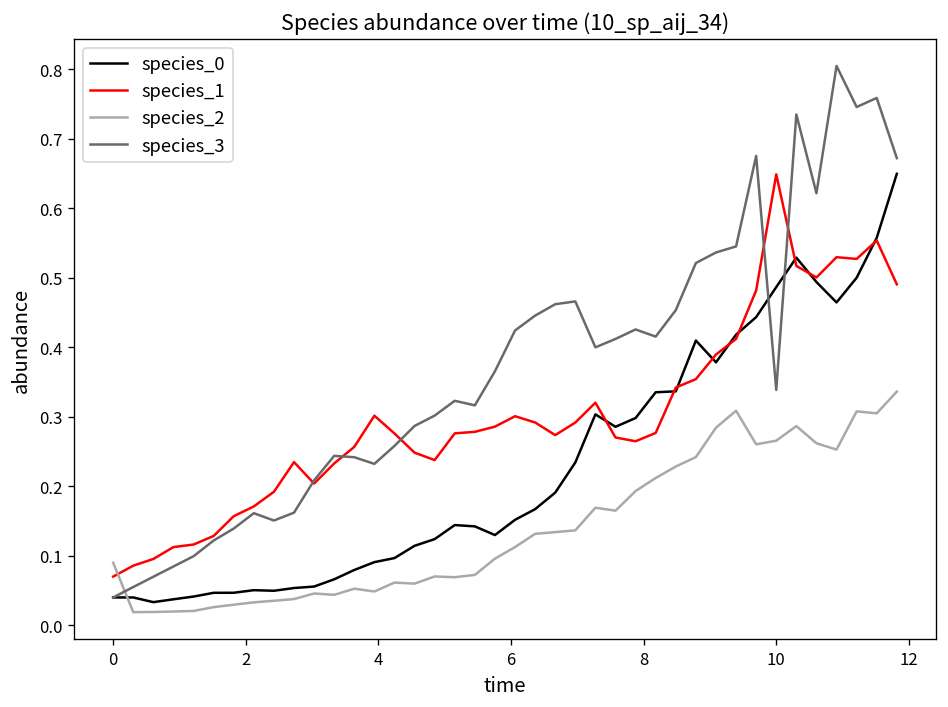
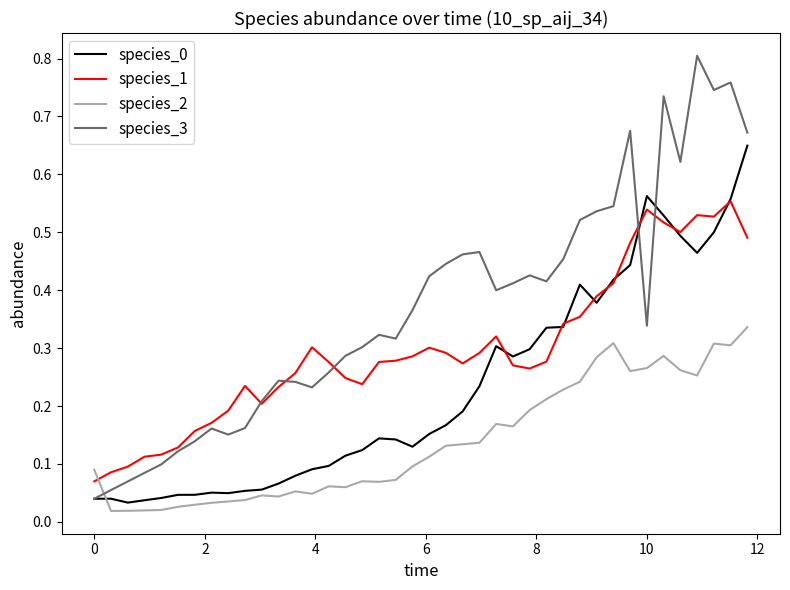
  {
    "species_0": {
-     "10": 0.49
+     "10": 0.56
    },
    "species_1": {
      "0": 0.07,
-     "10": 0.65
+     "10": 0.54
    },
    "species_2": {
      "0": 0.09,
      "10": 0.27
    },
    "species_3": {
      "10": 0.34
    }
  }
